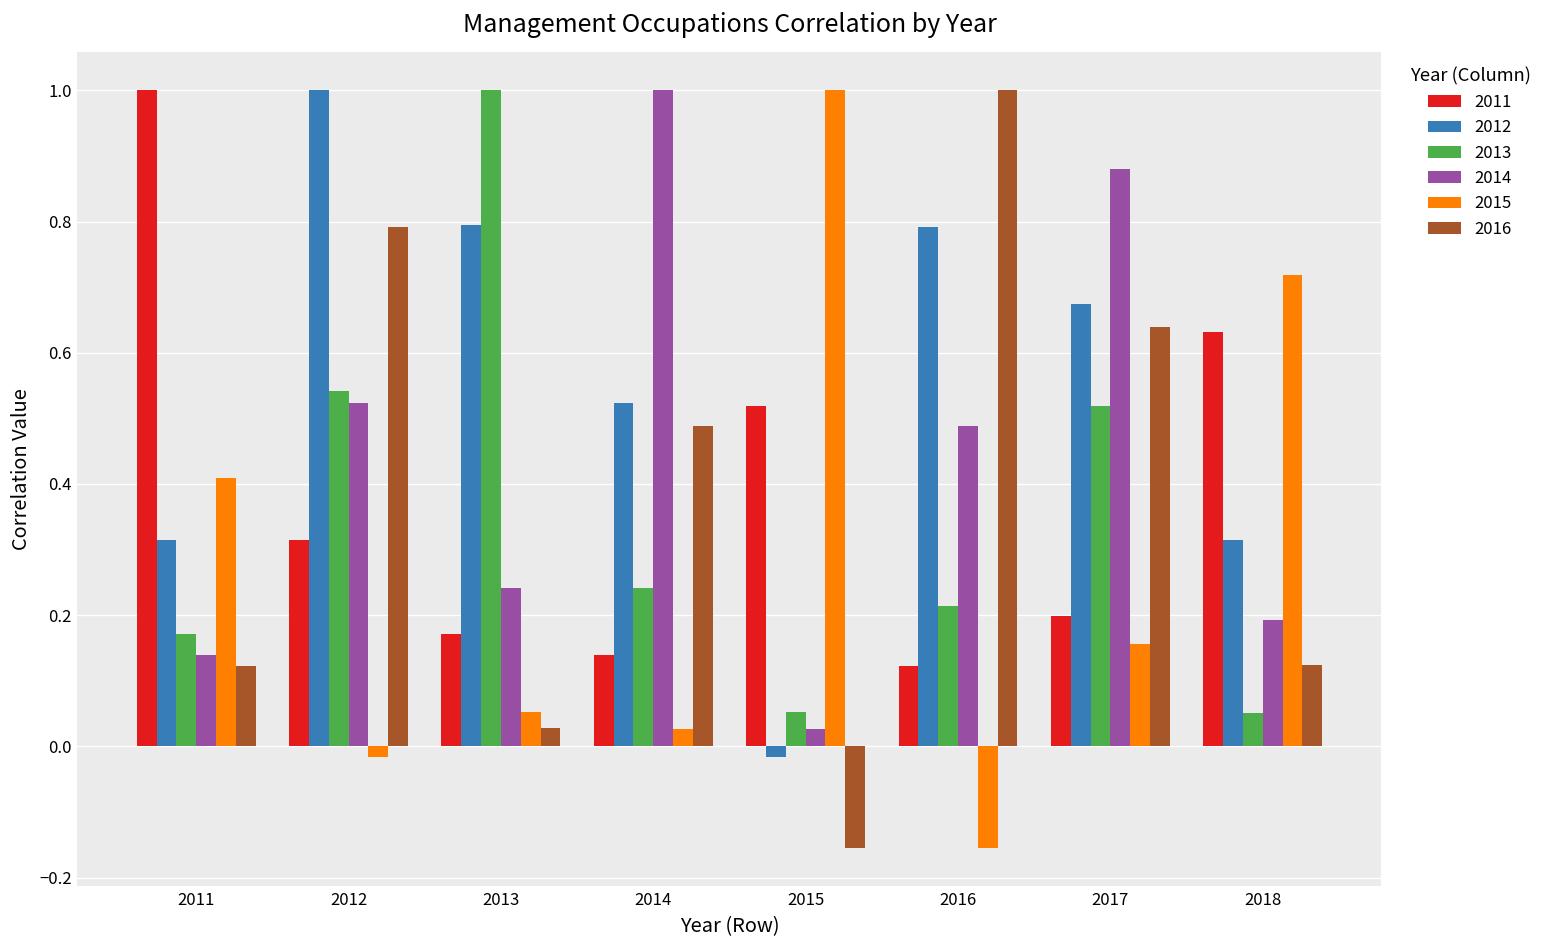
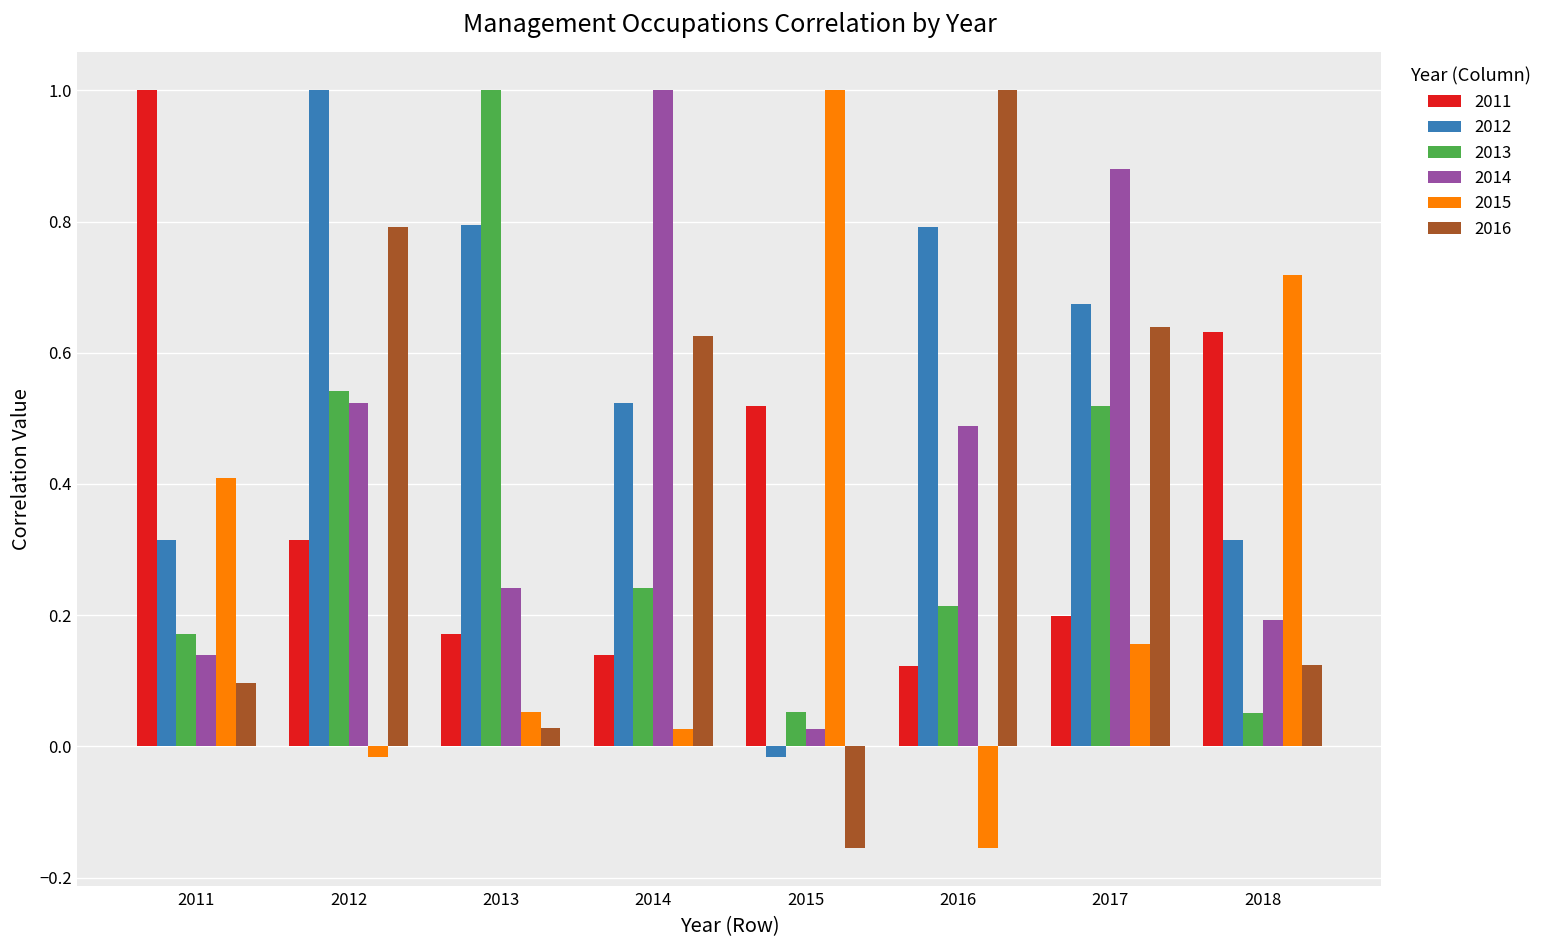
  {
    "2011": {
      "2011": 1.00,
      "2012": 0.31,
      "2013": 0.17,
      "2014": 0.14,
      "2015": 0.52,
      "2016": 0.12,
      "2017": 0.20,
      "2018": 0.63
    },
    "2012": {
      "2011": 0.31,
      "2012": 1.00,
      "2013": 0.79,
      "2014": 0.52,
      "2015": -0.02,
      "2016": 0.79,
      "2017": 0.67,
      "2018": 0.32
    },
    "2013": {
      "2011": 0.17,
      "2012": 0.54,
      "2013": 1.00,
      "2014": 0.24,
      "2015": 0.05,
      "2016": 0.21,
      "2017": 0.52,
      "2018": 0.05
    },
    "2014": {
      "2011": 0.14,
      "2012": 0.52,
      "2013": 0.24,
      "2014": 1.00,
      "2015": 0.03,
      "2016": 0.49,
      "2017": 0.88,
      "2018": 0.19
    },
    "2015": {
      "2011": 0.41,
      "2012": -0.02,
      "2013": 0.05,
      "2014": 0.03,
      "2015": 1.00,
      "2016": -0.16,
      "2017": 0.16,
      "2018": 0.72
    },
    "2016": {
-     "2011": 0.12,
+     "2011": 0.10,
      "2012": 0.79,
      "2013": 0.03,
-     "2014": 0.49,
+     "2014": 0.63,
      "2015": -0.16,
      "2016": 1.00,
      "2017": 0.64,
      "2018": 0.12
    }
  }
